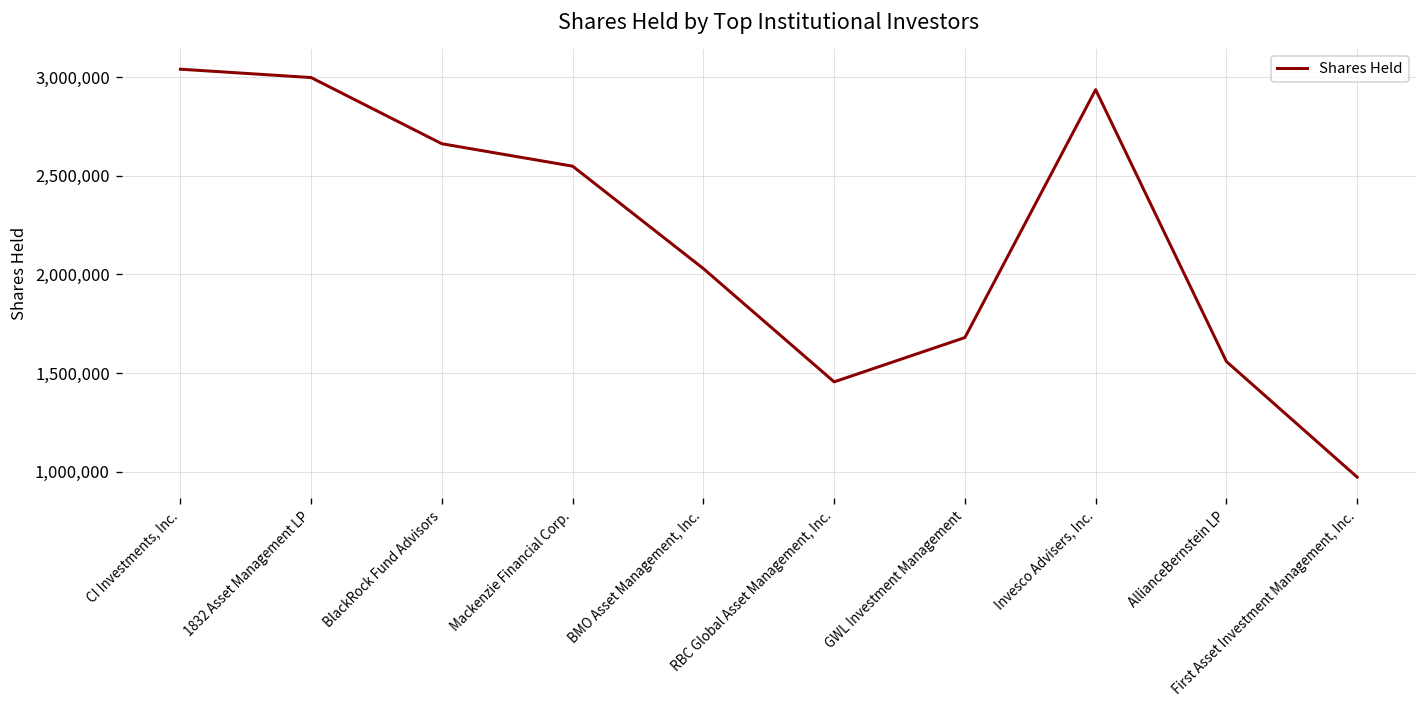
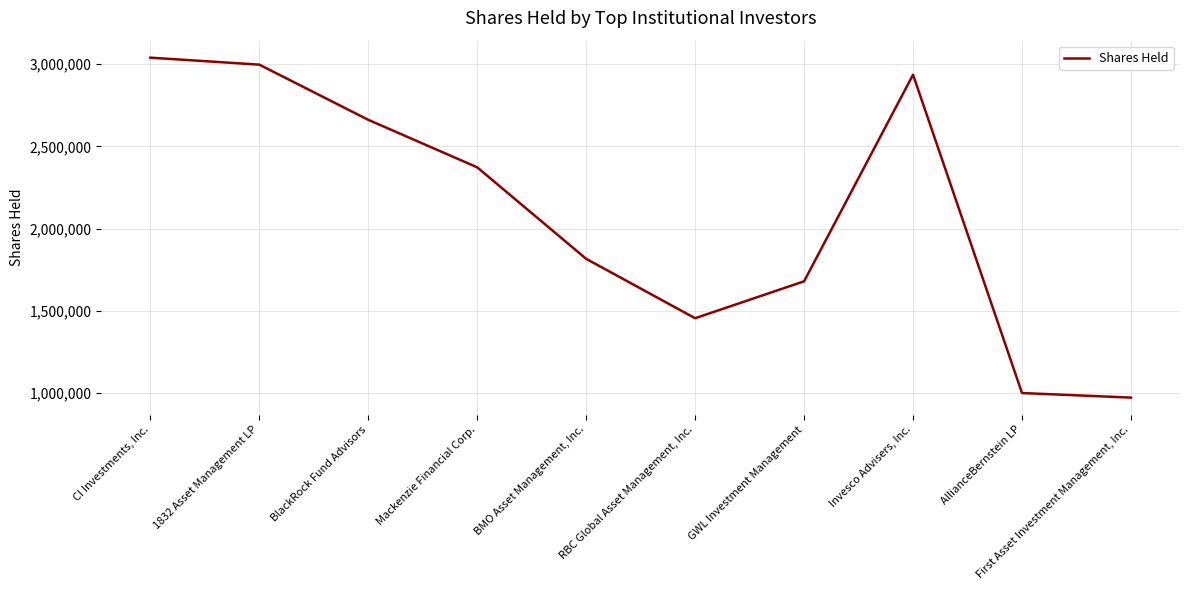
  {
    "CI Investments, Inc.": "3,040,000",
    "1832 Asset Management LP": "3,000,000",
    "BlackRock Fund Advisors": "2,660,000",
-   "Mackenzie Financial Corp.": "2,550,000",
-   "BMO Asset Management, Inc.": "2,030,000",
+   "Mackenzie Financial Corp.": "2,370,000",
+   "BMO Asset Management, Inc.": "1,820,000",
    "RBC Global Asset Management, Inc.": "1,460,000",
    "GWL Investment Management": "1,680,000",
    "Invesco Advisers, Inc.": "2,940,000",
-   "AllianceBernstein LP": "1,560,000",
+   "AllianceBernstein LP": "1,000,000",
    "First Asset Investment Management, Inc.": "970,000"
  }
